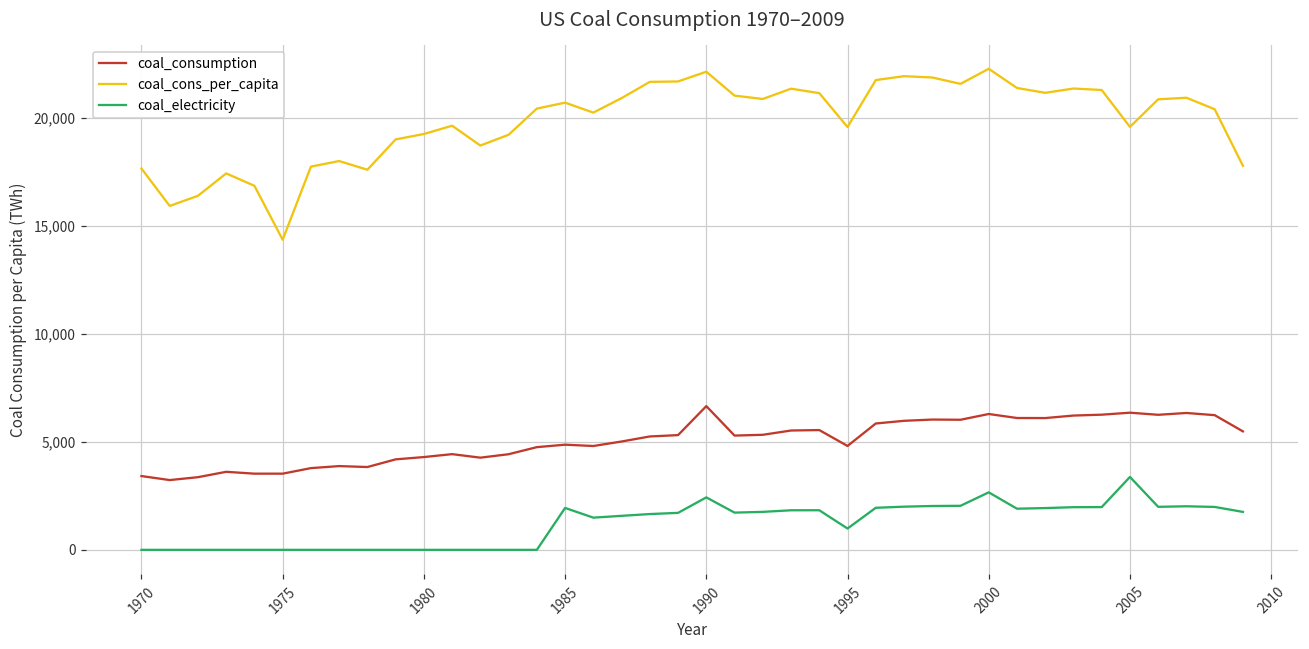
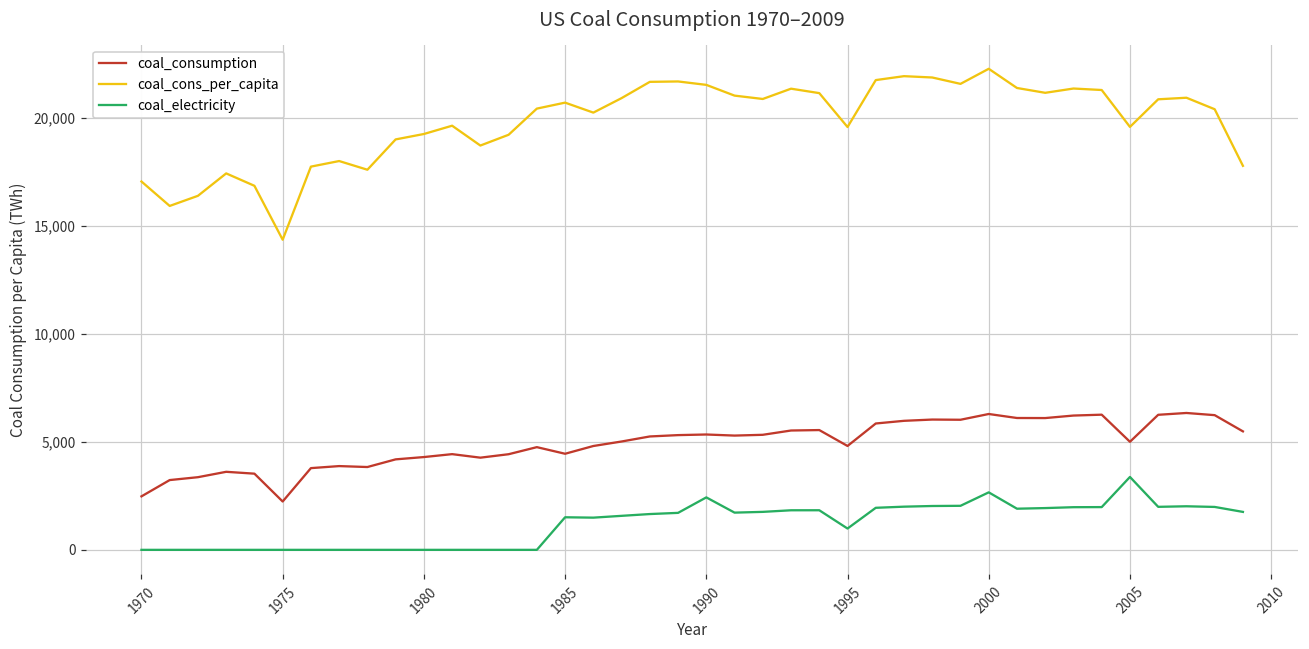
  {
    "coal_consumption": {
-     "1970": "3,400",
-     "1975": "3,500",
+     "1970": "2,500",
+     "1975": "2,200",
      "1980": "4,300",
-     "1985": "4,900",
-     "1990": "6,700",
+     "1985": "4,400",
+     "1990": "5,300",
      "1995": "4,800",
      "2000": "6,300",
-     "2005": "6,300"
+     "2005": "5,000"
    },
    "coal_cons_per_capita": {
-     "1970": "17,600",
+     "1970": "17,000",
      "1975": "14,400",
      "1980": "19,200",
      "1985": "20,700",
-     "1990": "22,100",
+     "1990": "21,500",
      "1995": "19,600",
      "2000": "22,300",
      "2005": "19,600"
    },
    "coal_electricity": {
      "1970": "0",
      "1975": "0",
      "1980": "0",
-     "1985": "1,900",
+     "1985": "1,500",
      "1990": "2,400",
      "1995": "1,000",
      "2000": "2,700",
      "2005": "3,400"
    }
  }
